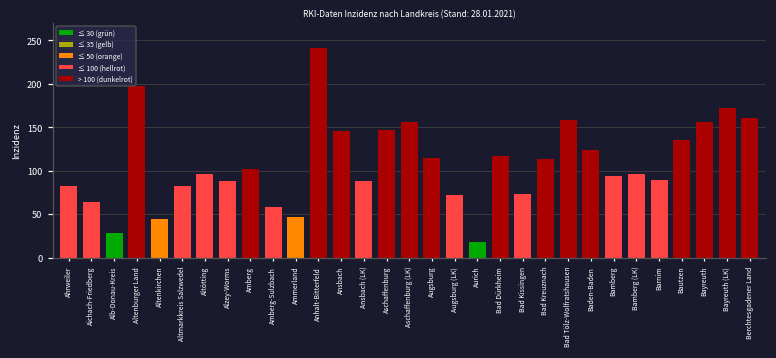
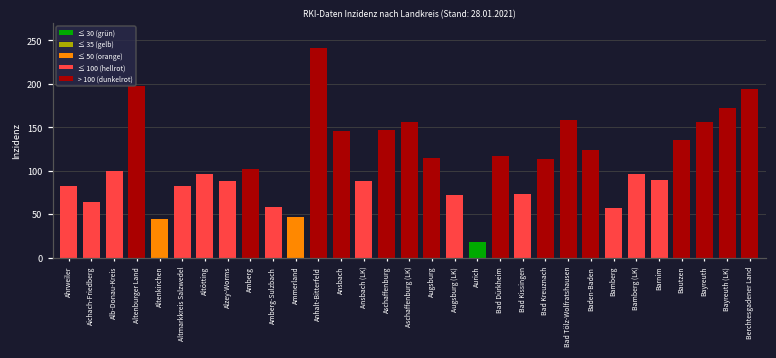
  {
    "Ahrweiler": 80,
    "Aichach-Friedberg": 60,
-   "Alb-Donau-Kreis": 30,
+   "Alb-Donau-Kreis": 100,
    "Altenburger Land": 200,
    "Altenkirchen": 50,
    "Altmarkkreis Salzwedel": 80,
    "Altötting": 100,
    "Alzey-Worms": 90,
    "Amberg": 100,
    "Amberg-Sulzbach": 60,
    "Ammerland": 50,
    "Anhalt-Bitterfeld": 240,
    "Ansbach": 150,
    "Ansbach (LK)": 90,
    "Aschaffenburg": 150,
    "Aschaffenburg (LK)": 160,
    "Augsburg": 110,
    "Augsburg (LK)": 70,
    "Aurich": 20,
    "Bad Dürkheim": 120,
    "Bad Kissingen": 70,
    "Bad Kreuznach": 110,
    "Bad Tölz-Wolfratshausen": 160,
    "Baden-Baden": 120,
-   "Bamberg": 90,
+   "Bamberg": 60,
    "Bamberg (LK)": 100,
    "Barnim": 90,
    "Bautzen": 140,
    "Bayreuth": 160,
    "Bayreuth (LK)": 170,
-   "Berchtesgadener Land": 160
+   "Berchtesgadener Land": 190
  }
